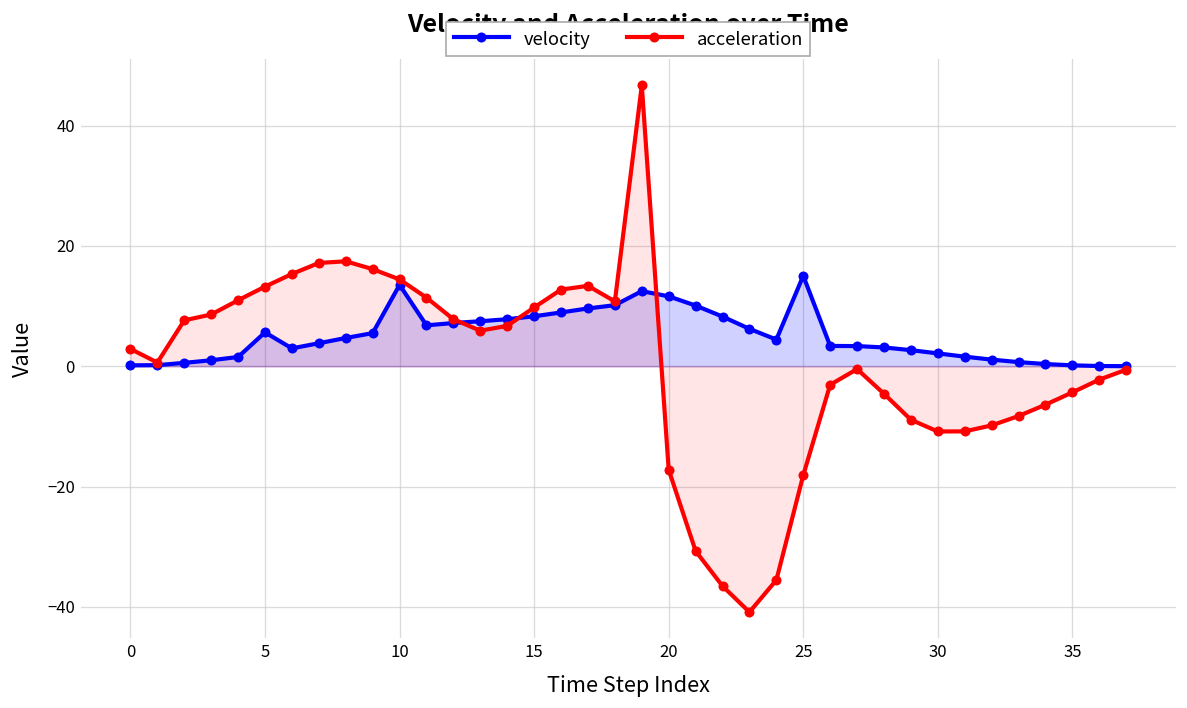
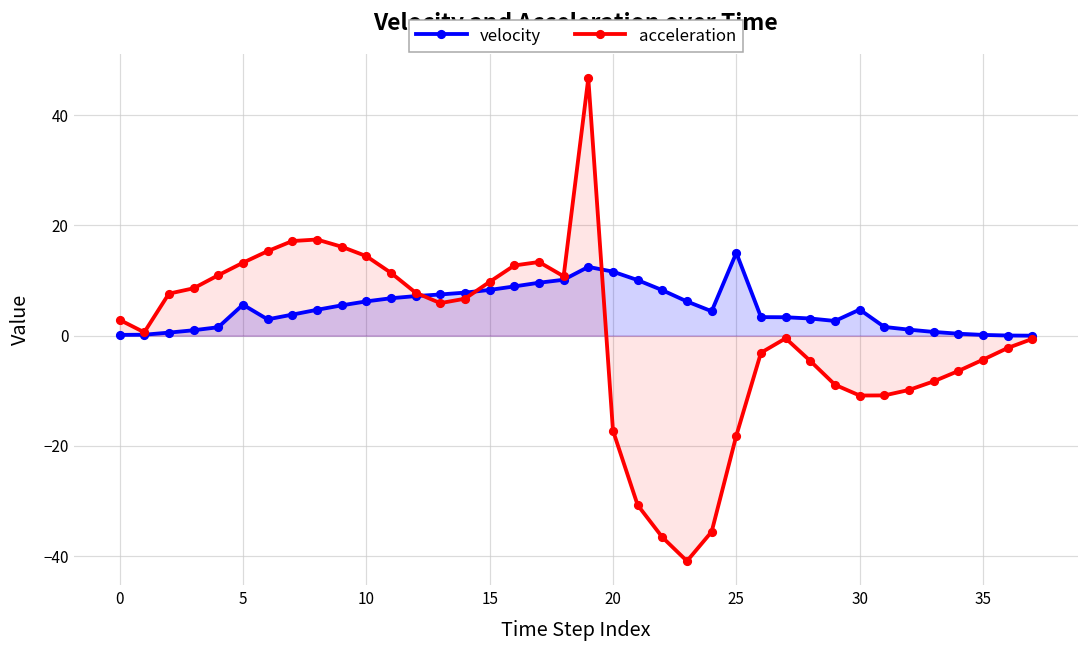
  {
    "velocity": {
      "0": 0,
      "5": 6,
-     "10": 14,
+     "10": 6,
      "15": 8,
      "20": 12,
      "25": 15,
-     "30": 2
+     "30": 5
    }
  }
